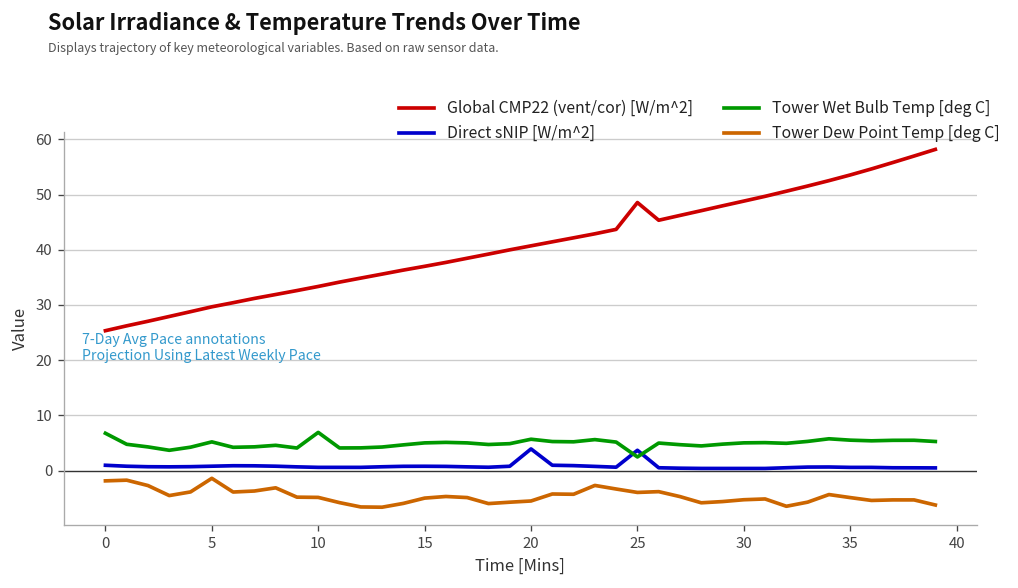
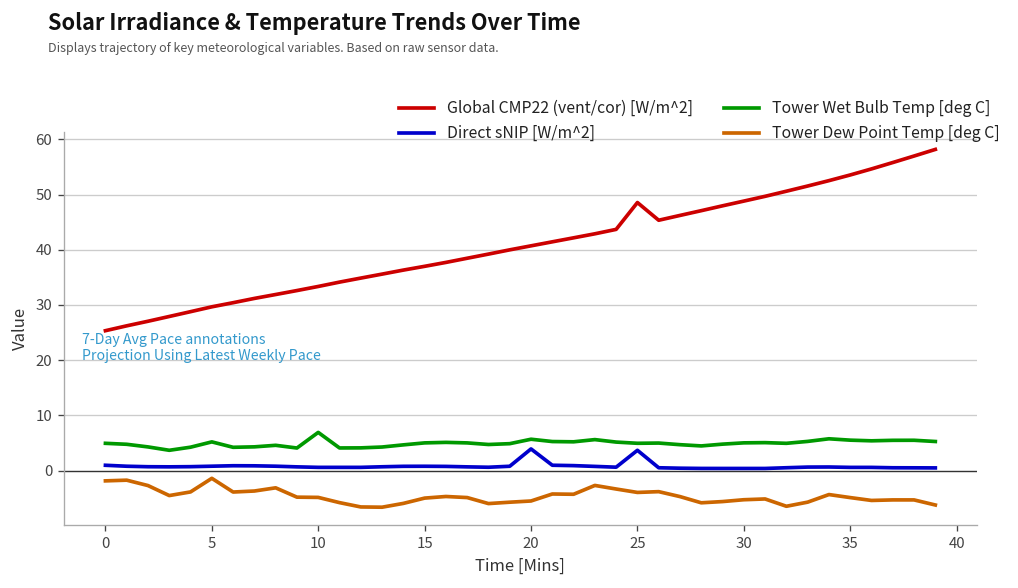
  {
    "Global CMP22 (vent/cor) [W/m^2]": {
      "5": 30,
      "10": 33,
      "15": 37,
      "20": 41,
      "25": 49,
      "30": 49,
      "35": 54
    },
    "Direct sNIP [W/m^2]": {
      "0": 1,
      "5": 1,
      "10": 1,
      "15": 1,
      "20": 4,
      "25": 4,
      "30": 0,
      "35": 1
    },
    "Tower Wet Bulb Temp [deg C]": {
-     "0": 7,
+     "0": 5,
      "5": 5,
      "10": 7,
      "15": 5,
      "20": 6,
-     "25": 2,
+     "25": 5,
      "30": 5,
      "35": 6
    },
    "Tower Dew Point Temp [deg C]": {
      "0": -2,
      "5": -1,
      "10": -5,
      "15": -5,
      "20": -5,
      "25": -4,
      "30": -5,
      "35": -5
    }
  }
